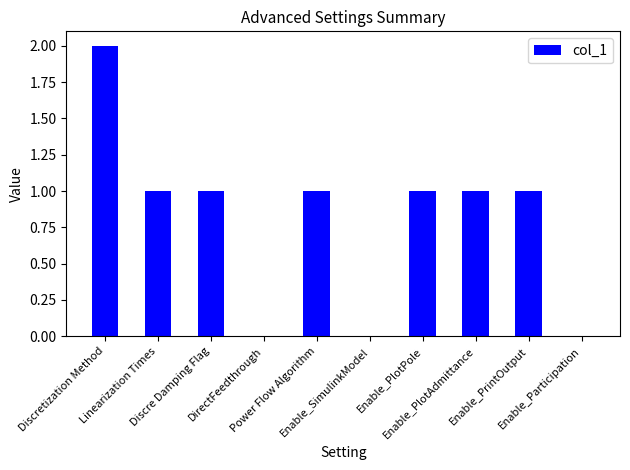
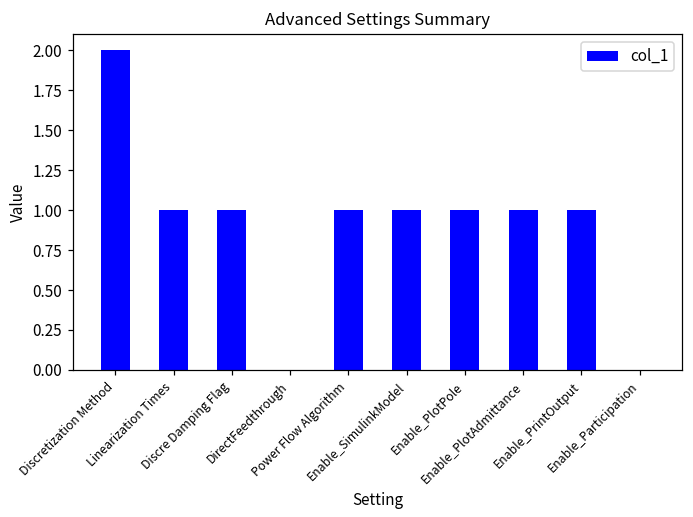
  {
    "Discretization Method": 2,
    "Linearization Times": 1,
    "Discre Damping Flag": 1,
    "DirectFeedthrough": 0,
    "Power Flow Algorithm": 1,
-   "Enable_SimulinkModel": 0,
+   "Enable_SimulinkModel": 1,
    "Enable_PlotPole": 1,
    "Enable_PlotAdmittance": 1,
    "Enable_PrintOutput": 1,
    "Enable_Participation": 0
  }
